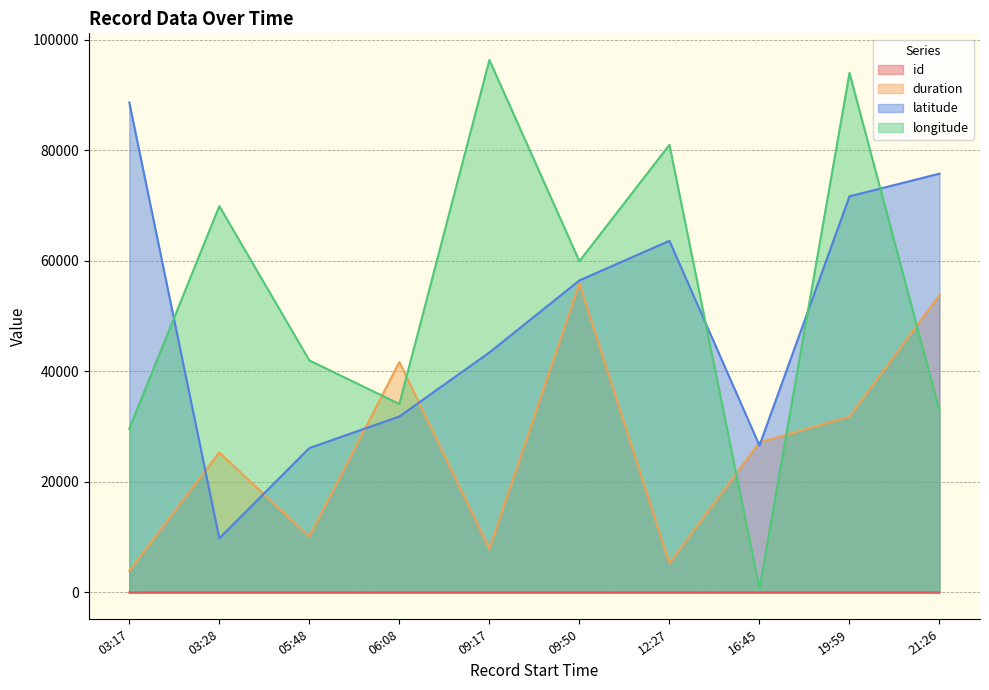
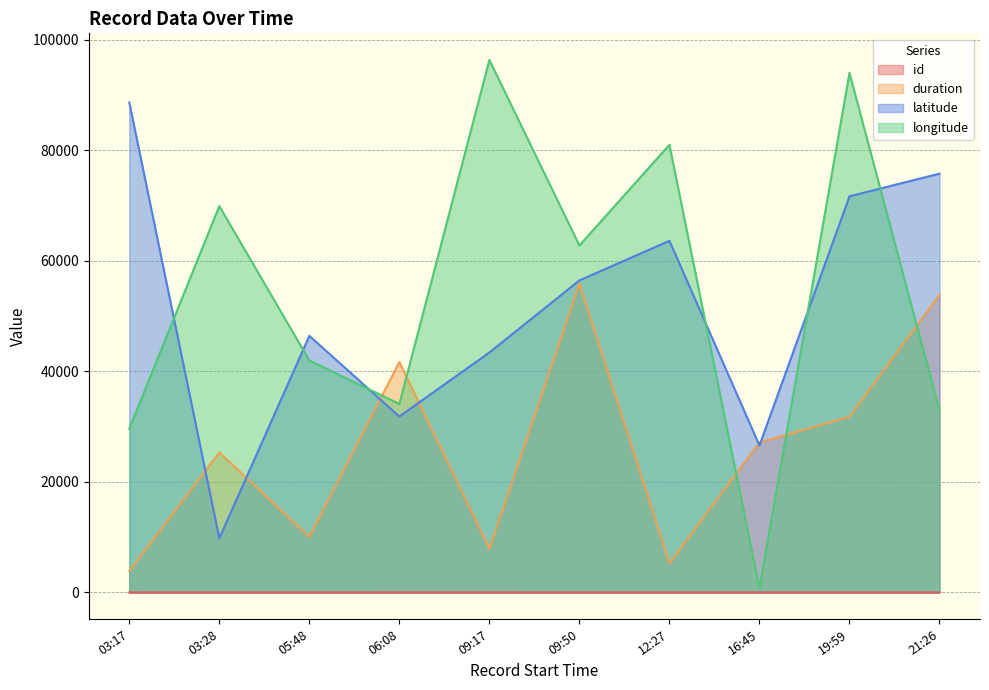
  {
    "latitude": {
      "03:17": 89000,
      "03:28": 10000,
-     "05:48": 26000,
+     "05:48": 46000,
      "06:08": 32000,
      "09:17": 43000,
      "09:50": 56000,
      "12:27": 64000,
      "16:45": 27000,
      "19:59": 72000,
      "21:26": 76000
    },
    "longitude": {
      "03:17": 30000,
      "03:28": 70000,
      "05:48": 42000,
      "06:08": 34000,
      "09:17": 96000,
-     "09:50": 60000,
+     "09:50": 63000,
      "12:27": 81000,
      "16:45": 1000,
      "19:59": 94000,
      "21:26": 33000
    }
  }
